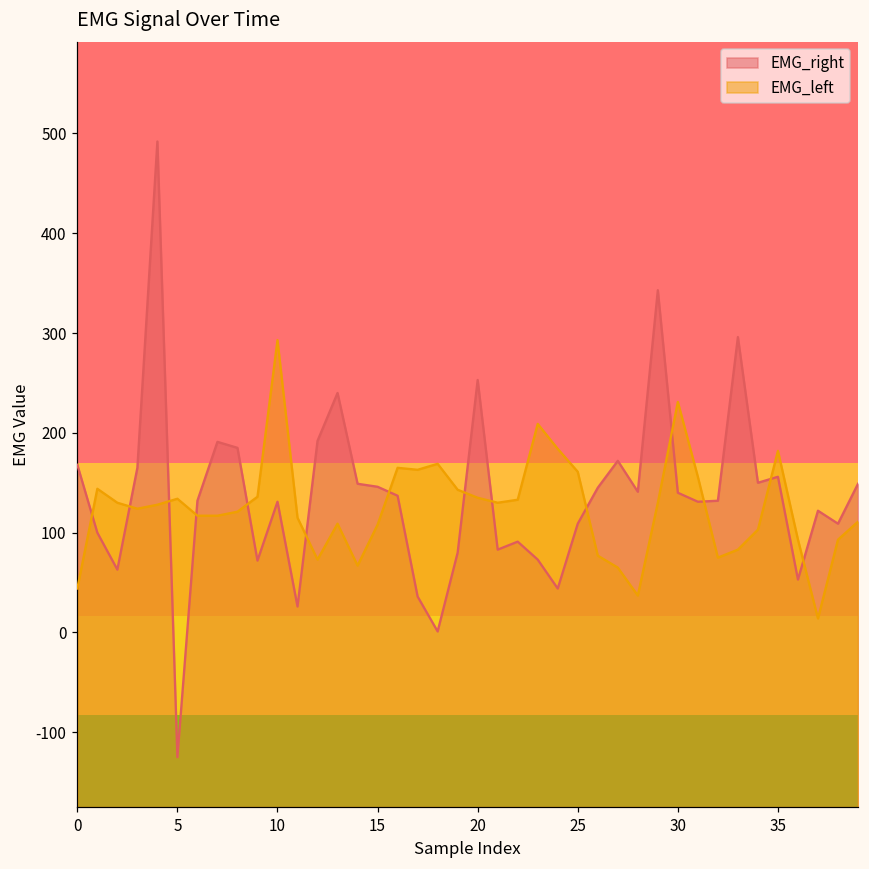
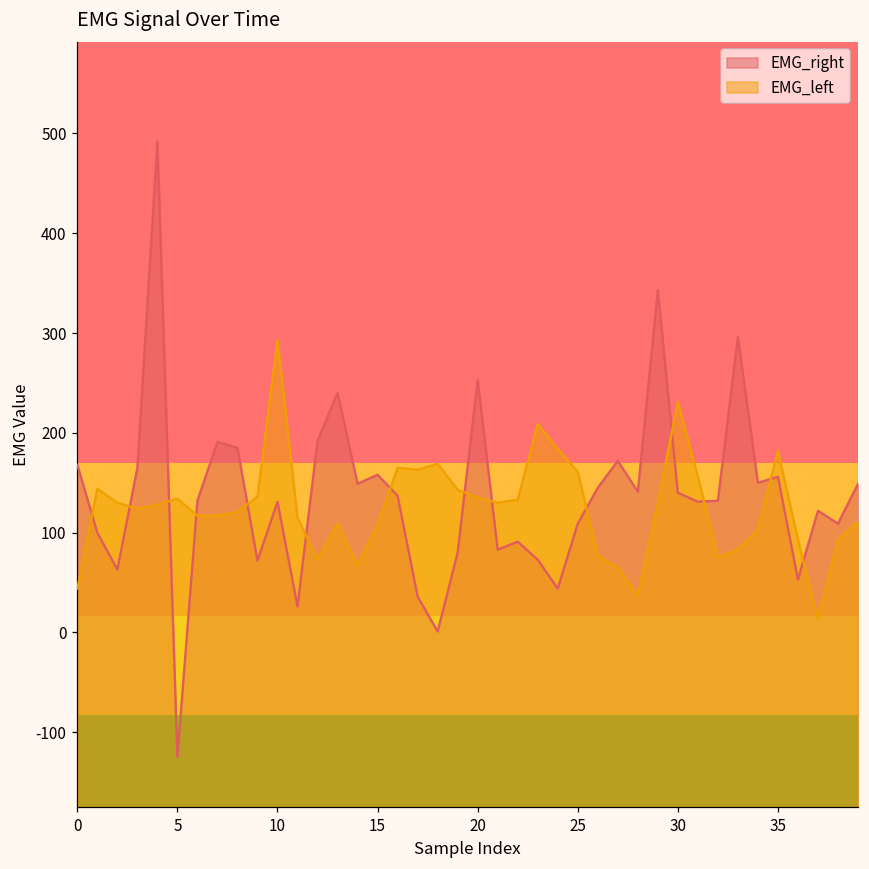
  {
    "EMG_right": {
      "0": 170,
      "5": -130,
      "10": 130,
-     "15": 150,
+     "15": 160,
      "20": 250,
      "25": 110,
      "30": 140,
      "35": 160
    },
    "EMG_left": {
      "0": 40,
      "5": 130,
      "10": 290,
      "15": 110,
      "20": 140,
      "25": 160,
      "30": 230,
      "35": 180
    }
  }
